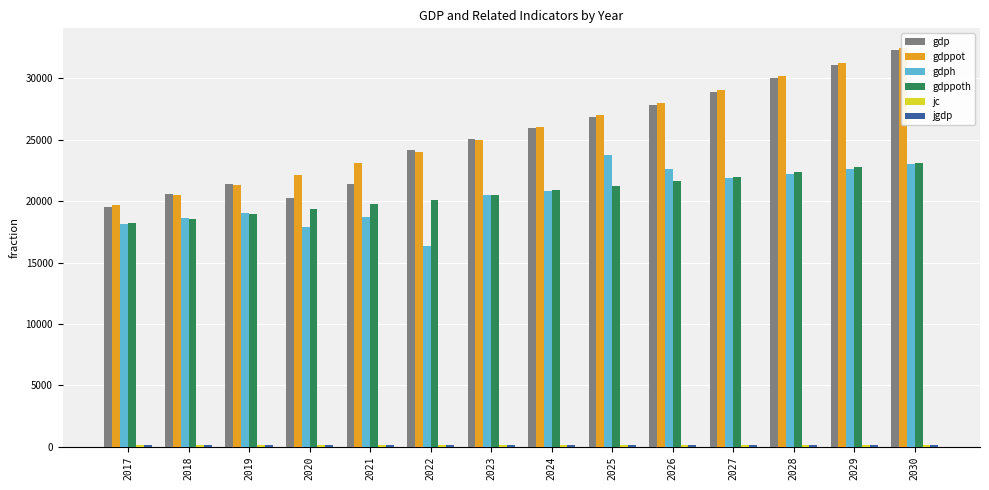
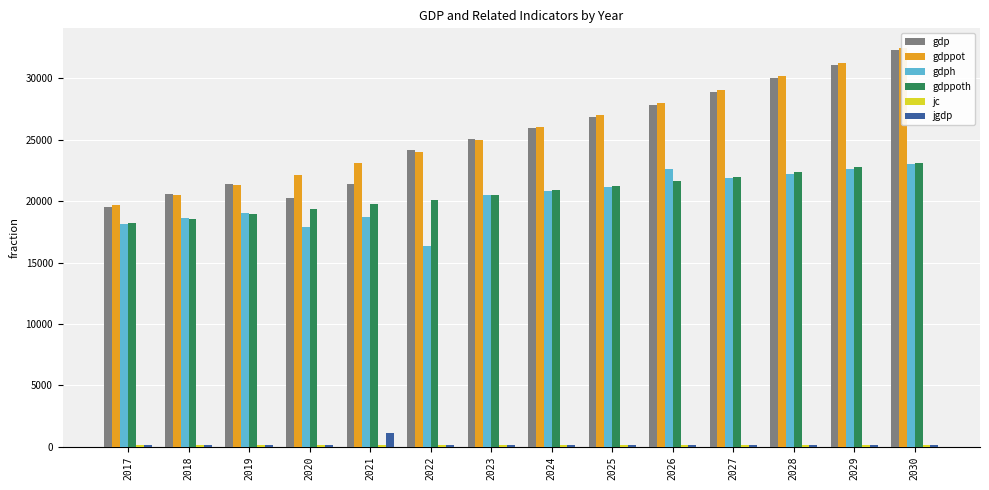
  {
    "gdp": {
      "2017": 19500,
      "2018": 20600,
      "2019": 21400,
      "2020": 20300,
      "2021": 21400,
      "2022": 24100,
      "2023": 25000,
      "2024": 26000,
      "2025": 26900,
      "2026": 27900,
      "2027": 28900,
      "2028": 30000,
      "2029": 31100,
      "2030": 32300
    },
    "gdph": {
      "2017": 18100,
      "2018": 18600,
      "2019": 19100,
      "2020": 17900,
      "2021": 18700,
      "2022": 16300,
      "2023": 20500,
      "2024": 20800,
-     "2025": 23700,
+     "2025": 21200,
      "2026": 22600,
      "2027": 21900,
      "2028": 22300,
      "2029": 22600,
      "2030": 23000
    },
    "gdppoth": {
      "2017": 18200,
      "2018": 18600,
      "2019": 19000,
      "2020": 19300,
      "2021": 19700,
      "2022": 20100,
      "2023": 20500,
      "2024": 20900,
      "2025": 21300,
      "2026": 21600,
      "2027": 22000,
      "2028": 22400,
      "2029": 22800,
      "2030": 23100
    },
    "jgdp": {
-     "2021": 100
+     "2021": 1100
    }
  }
